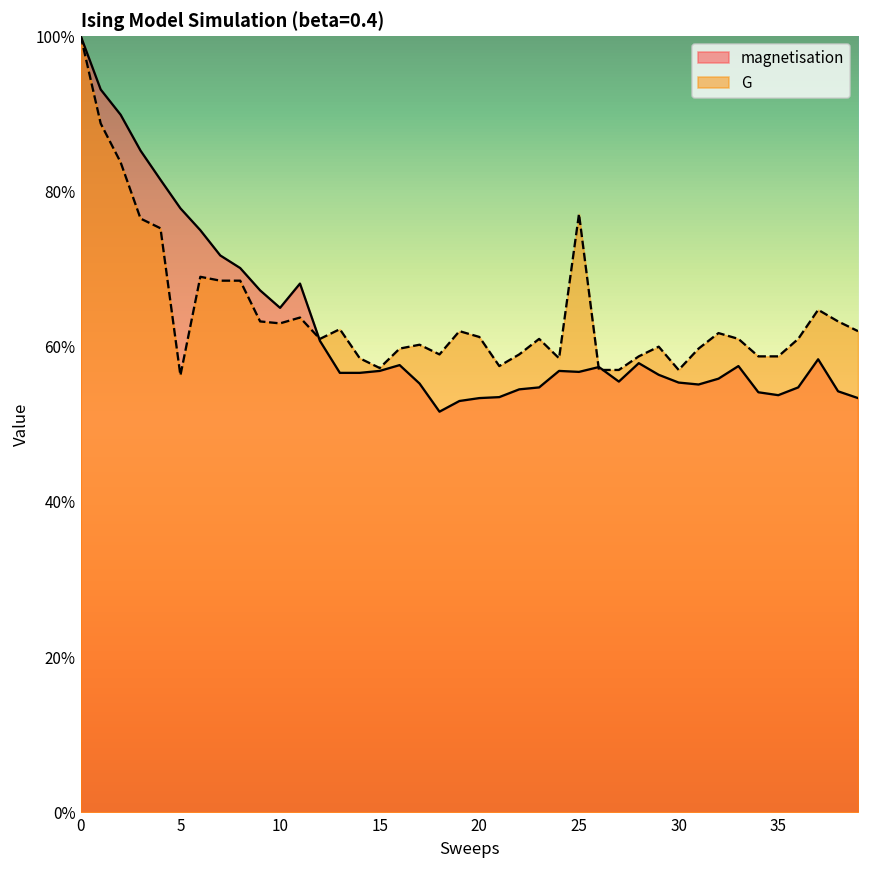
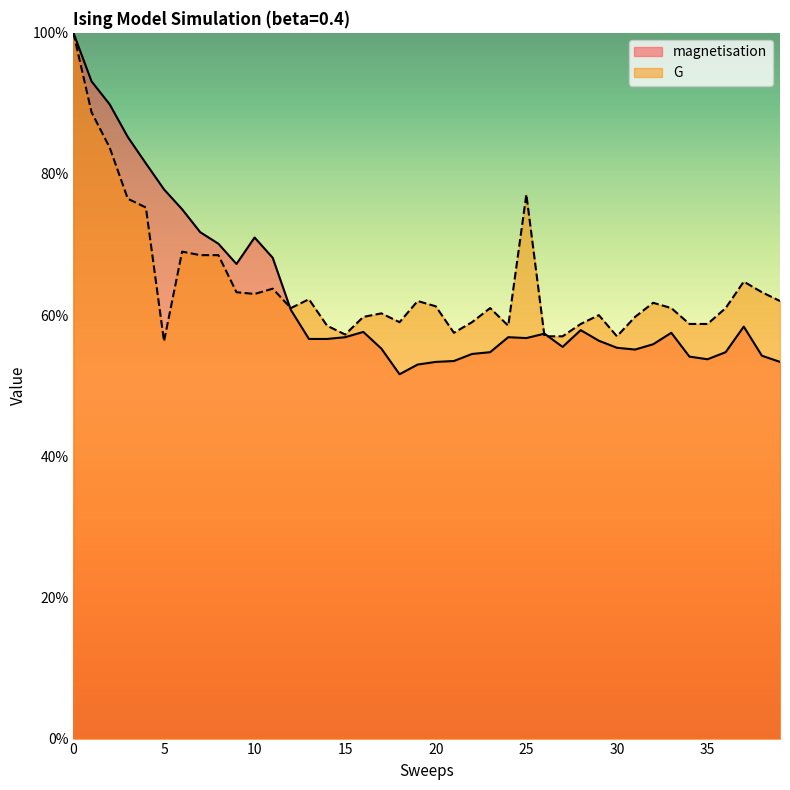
  {
    "magnetisation": {
      "5": "78%",
-     "10": "65%",
+     "10": "71%",
      "15": "57%",
      "20": "53%",
      "25": "57%",
      "30": "55%",
      "35": "54%"
    },
    "G": {
      "5": "56%",
      "10": "63%",
      "15": "57%",
      "20": "61%",
      "25": "77%",
      "30": "57%",
      "35": "59%"
    }
  }
